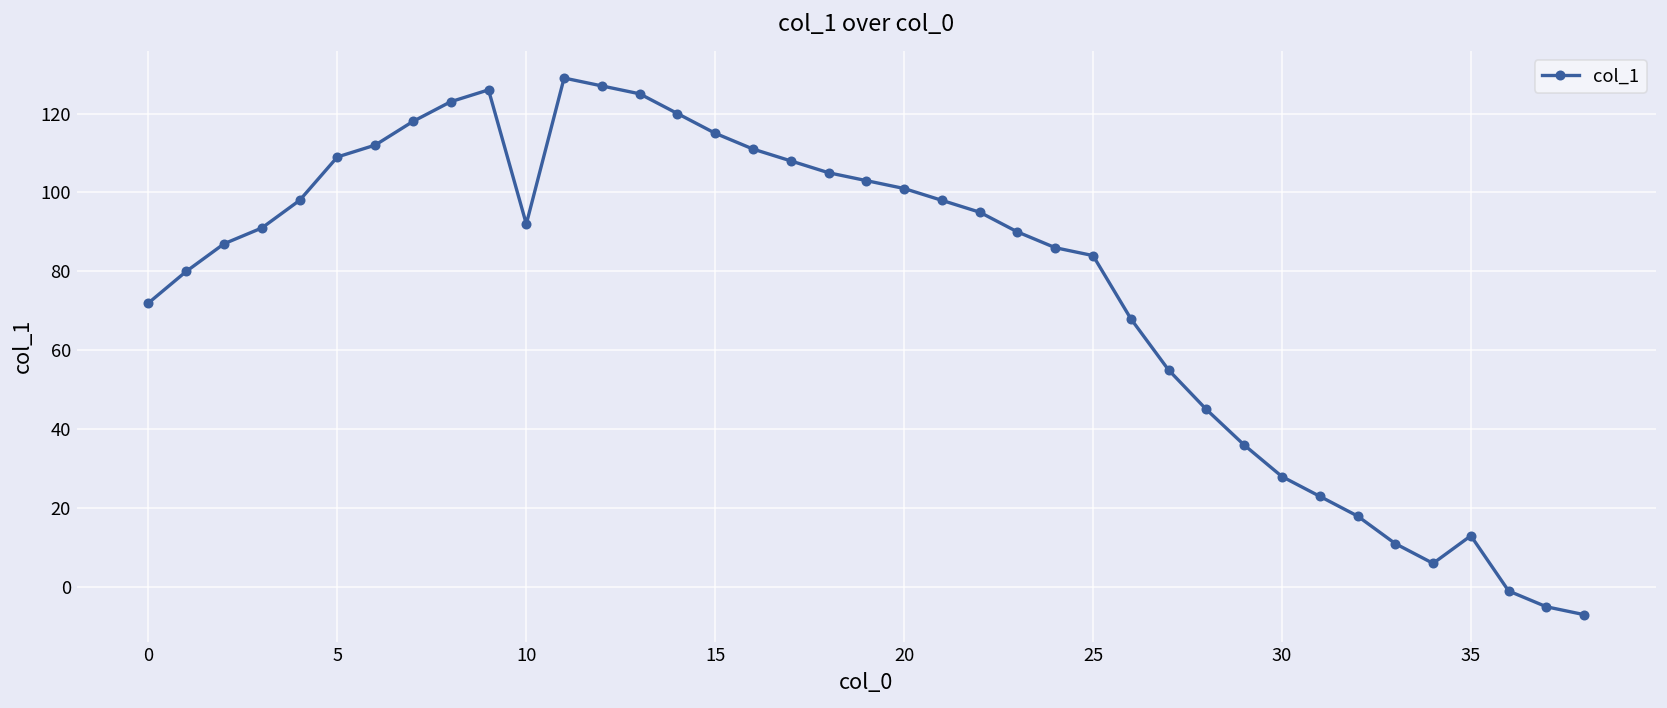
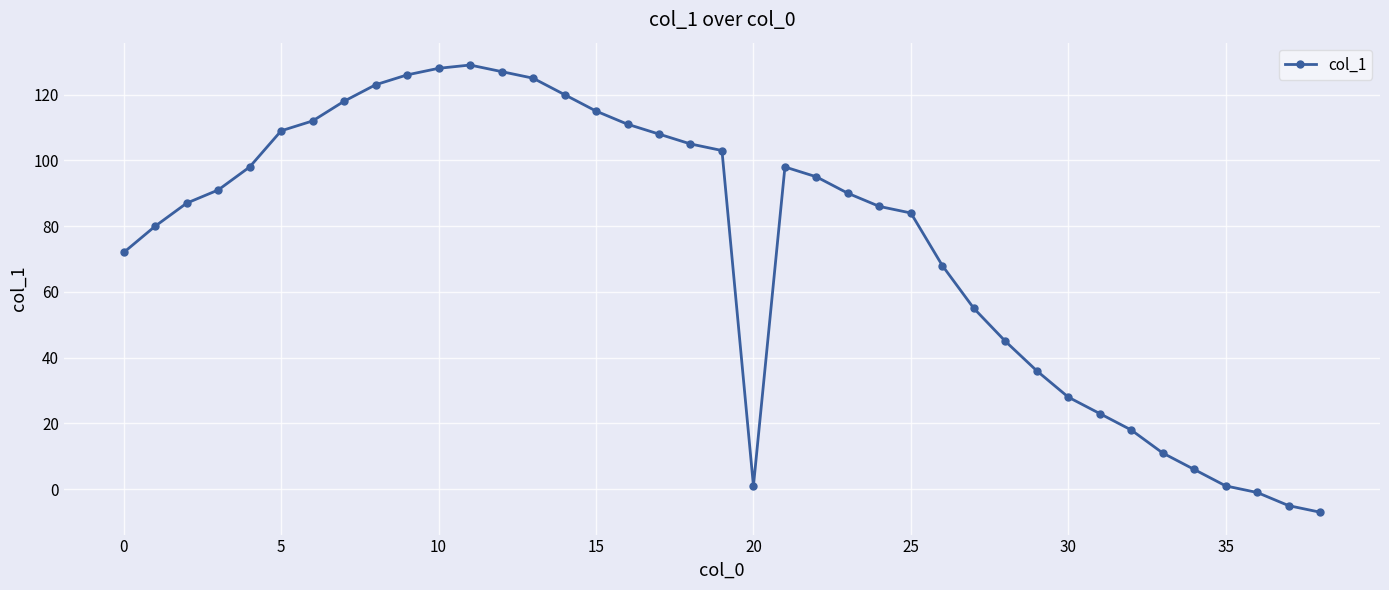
  {
    "0": 72,
    "5": 109,
-   "10": 92,
+   "10": 128,
    "15": 115,
-   "20": 101,
+   "20": 1,
    "25": 84,
    "30": 28,
-   "35": 13
+   "35": 1
  }
